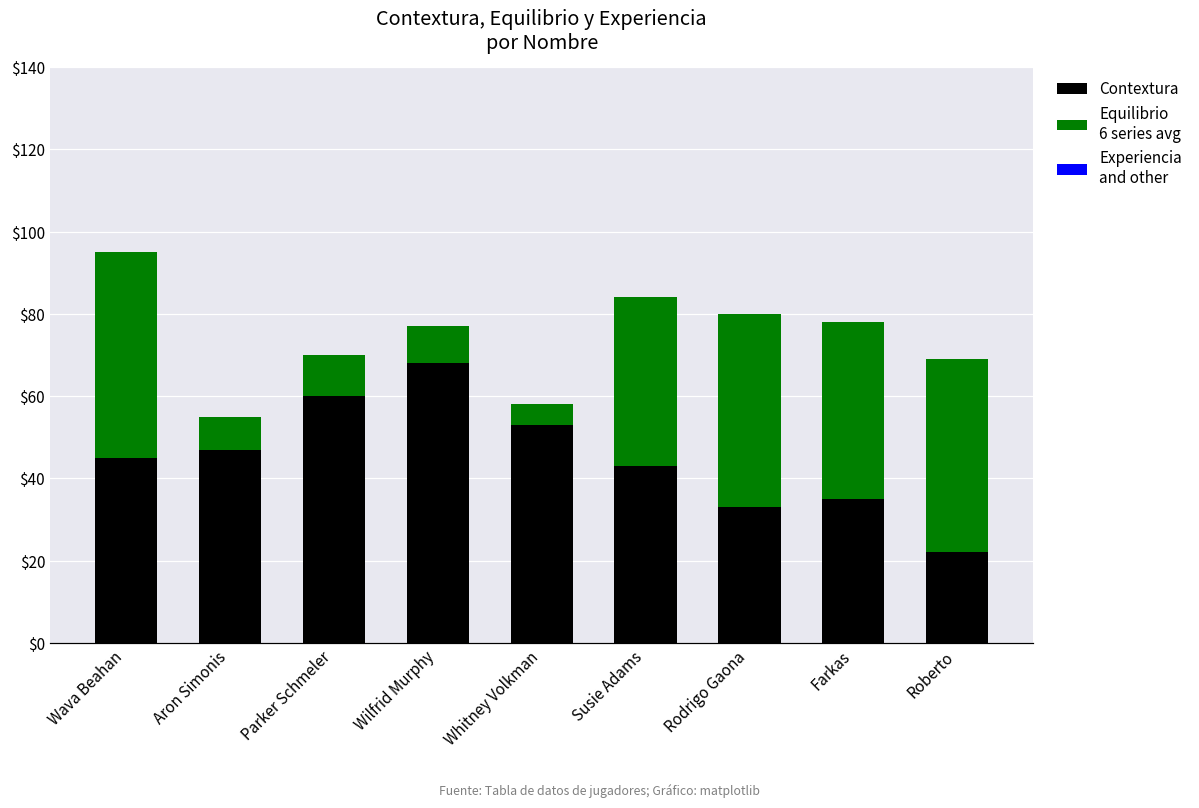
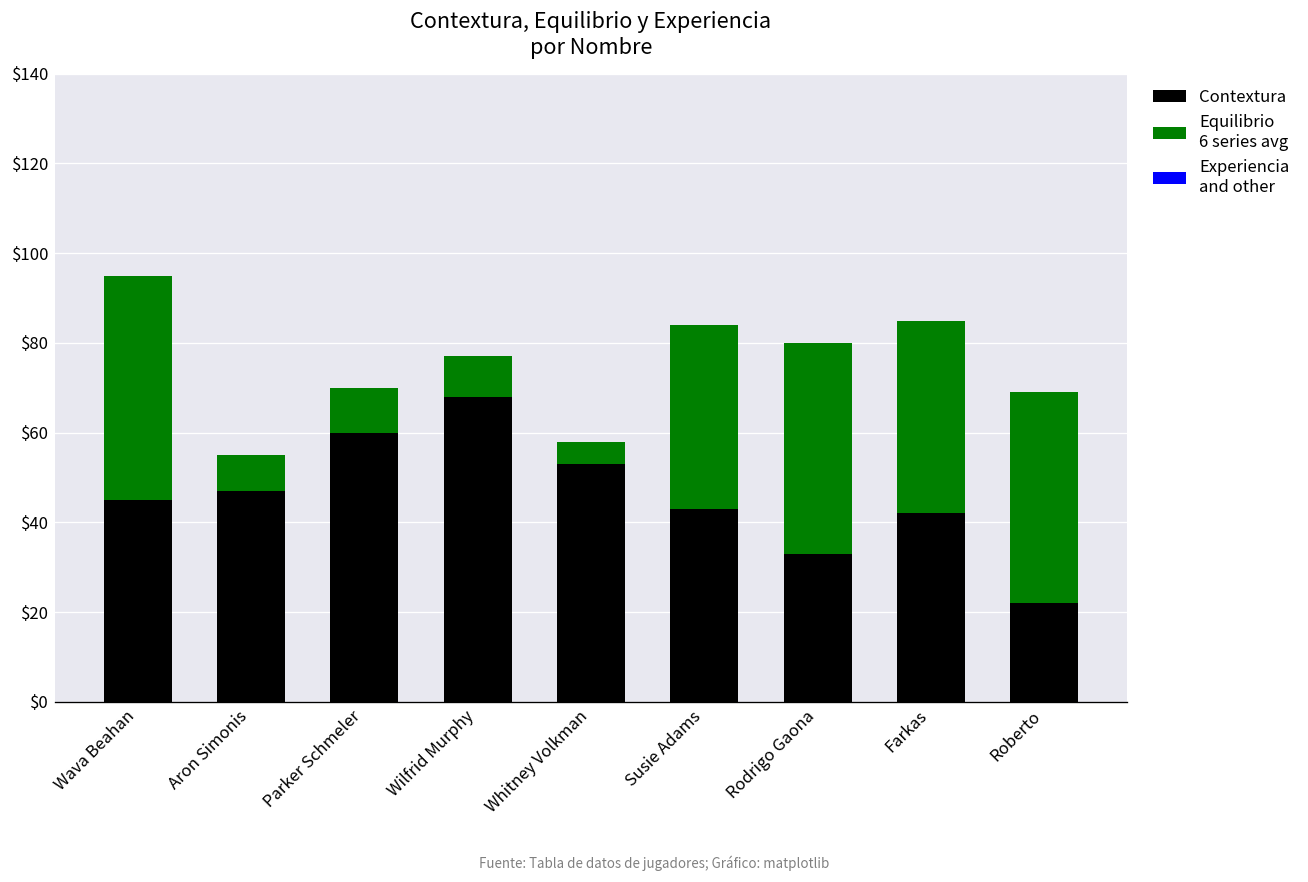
  {
    "Contextura": {
      "Wava Beahan": "$45",
      "Aron Simonis": "$47",
      "Parker Schmeler": "$60",
      "Wilfrid Murphy": "$68",
      "Whitney Volkman": "$53",
      "Susie Adams": "$43",
      "Rodrigo Gaona": "$33",
-     "Farkas": "$35",
+     "Farkas": "$42",
      "Roberto": "$22"
    }
  }
